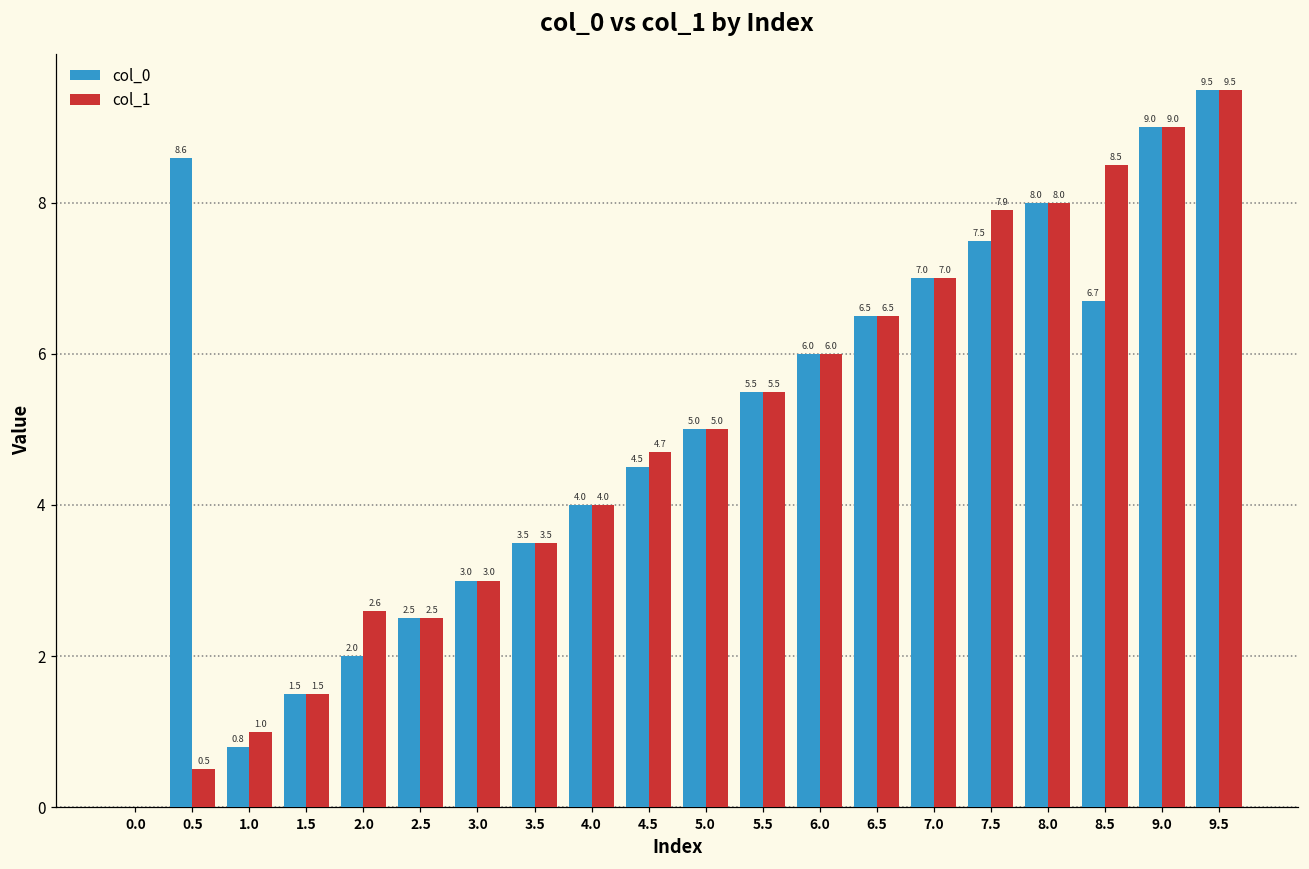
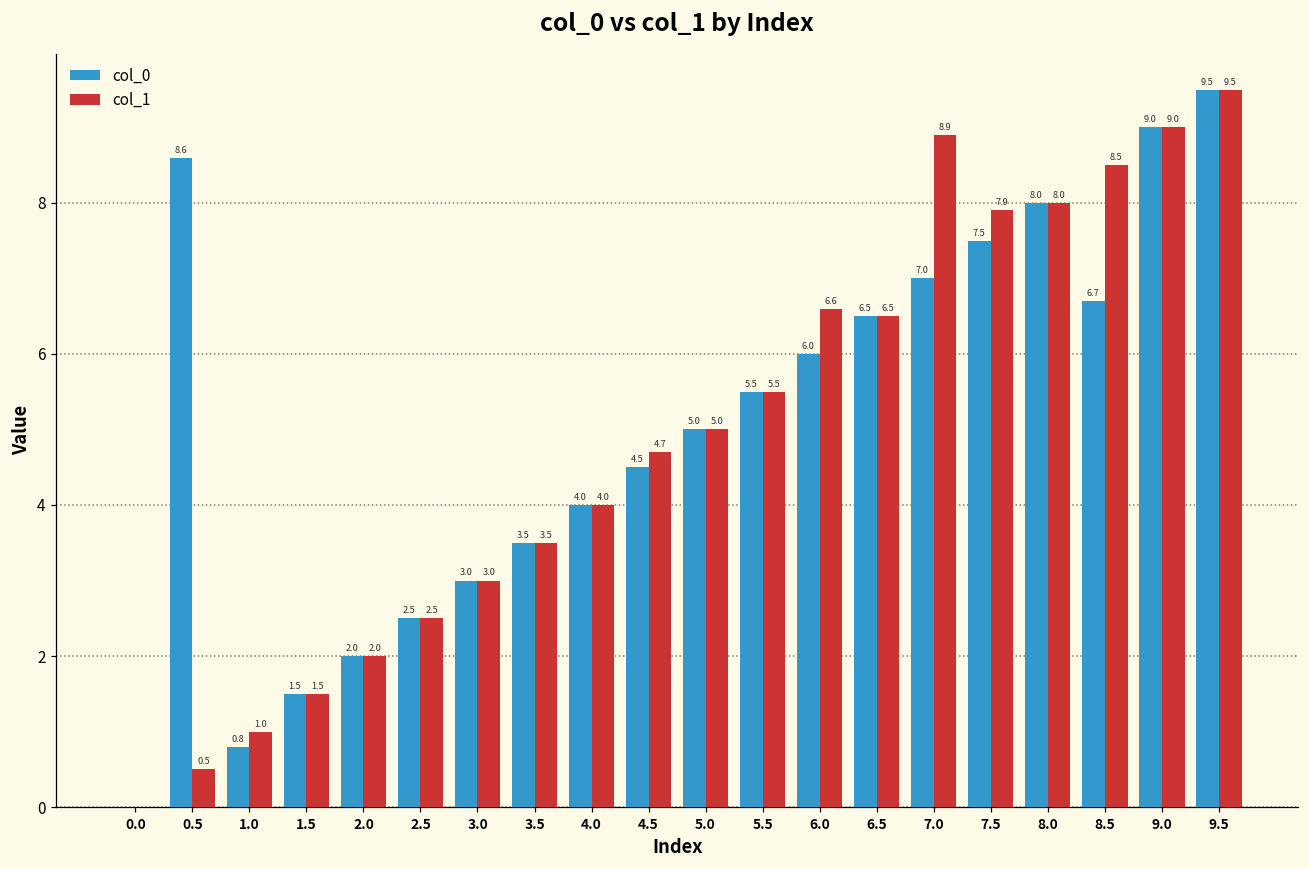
  {
    "col_0": {
      "0.5": 8.6,
      "1.0": 0.8,
      "1.5": 1.5,
      "2.0": 2.0,
      "2.5": 2.5,
      "3.0": 3.0,
      "3.5": 3.5,
      "4.0": 4.0,
      "4.5": 4.5,
      "5.0": 5.0,
      "5.5": 5.5,
      "6.0": 6.0,
      "6.5": 6.5,
      "7.0": 7.0,
      "7.5": 7.5,
      "8.0": 8.0,
      "8.5": 6.7,
      "9.0": 9.0,
      "9.5": 9.5
    },
    "col_1": {
      "0.5": 0.5,
      "1.0": 1.0,
      "1.5": 1.5,
-     "2.0": 2.6,
+     "2.0": 2.0,
      "2.5": 2.5,
      "3.0": 3.0,
      "3.5": 3.5,
      "4.0": 4.0,
      "4.5": 4.7,
      "5.0": 5.0,
      "5.5": 5.5,
-     "6.0": 6.0,
+     "6.0": 6.6,
      "6.5": 6.5,
-     "7.0": 7.0,
+     "7.0": 8.9,
      "7.5": 7.9,
      "8.0": 8.0,
      "8.5": 8.5,
      "9.0": 9.0,
      "9.5": 9.5
    }
  }
